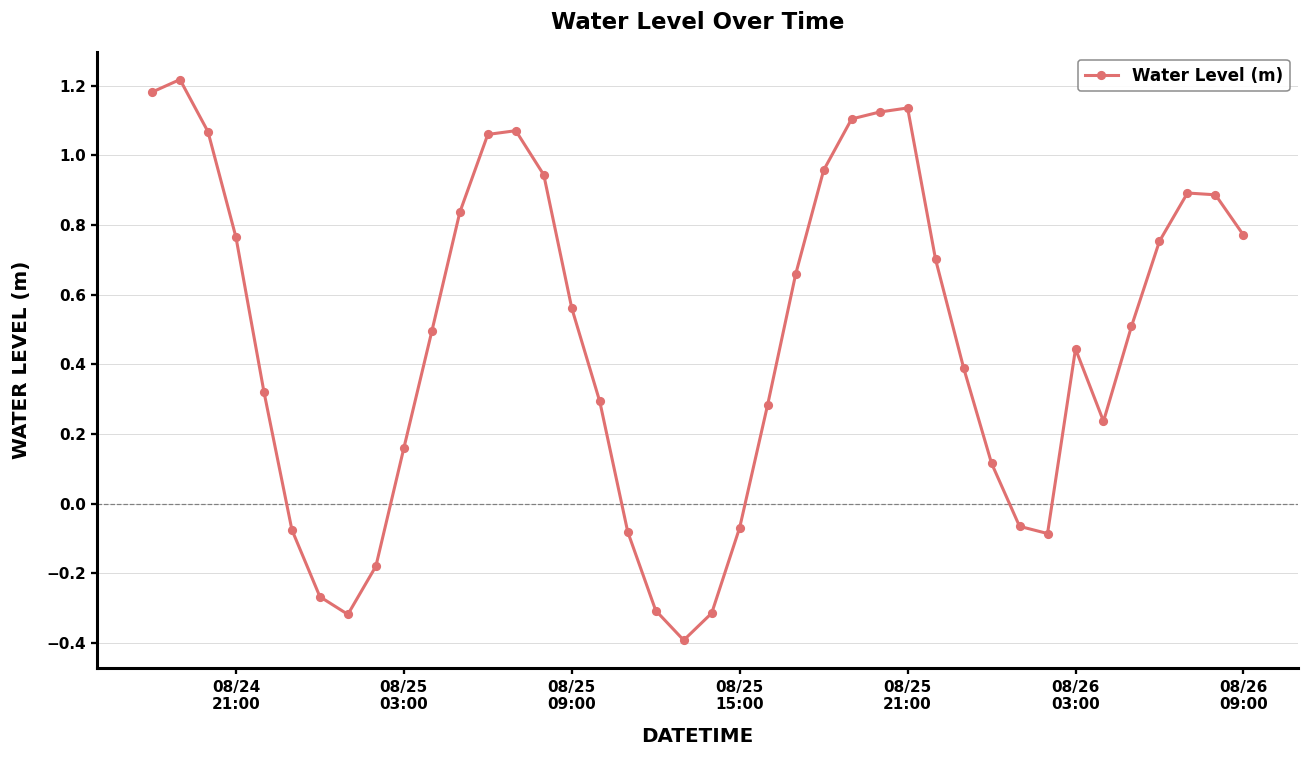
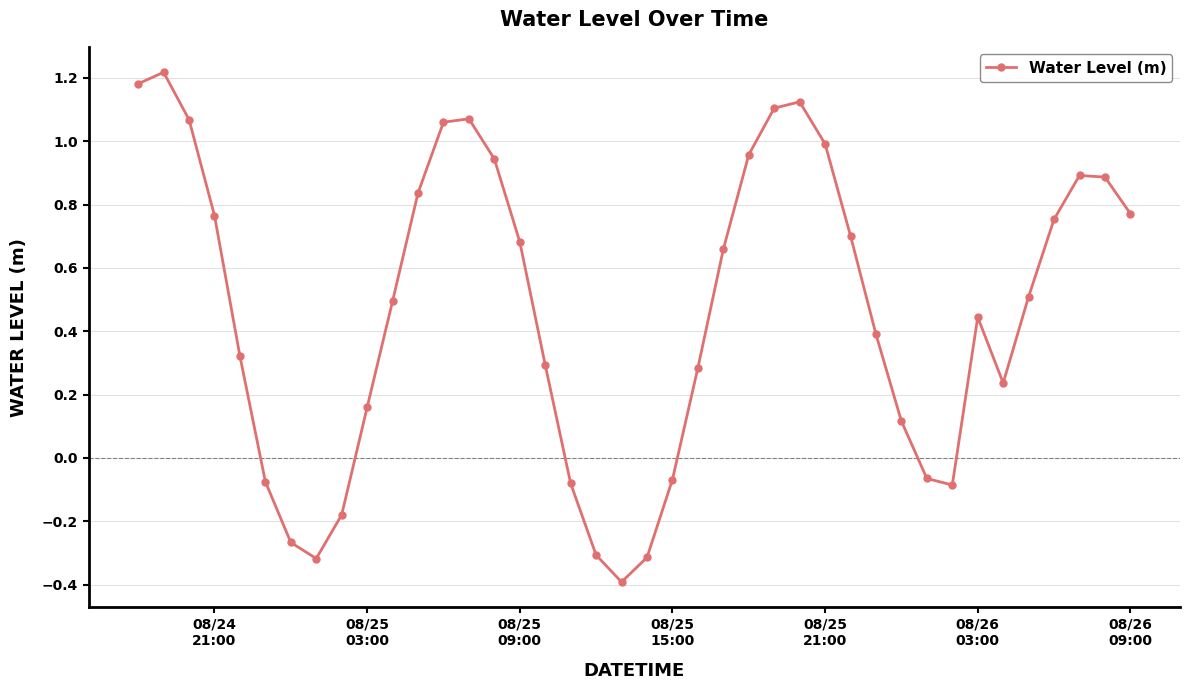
  {
    "08/24 21:00": 0.77,
    "08/25 03:00": 0.16,
-   "08/25 09:00": 0.56,
+   "08/25 09:00": 0.68,
    "08/25 15:00": -0.07,
-   "08/25 21:00": 1.14,
+   "08/25 21:00": 0.99,
    "08/26 03:00": 0.44,
    "08/26 09:00": 0.77
  }
